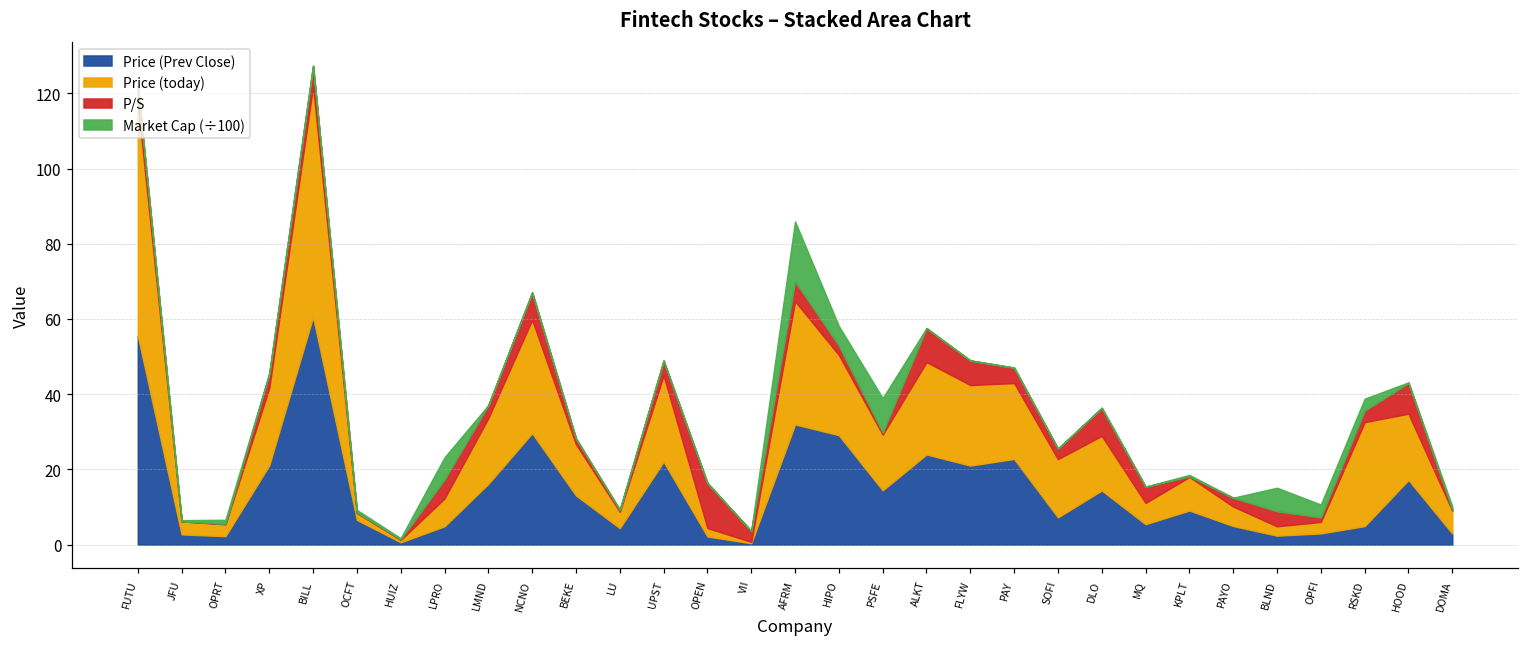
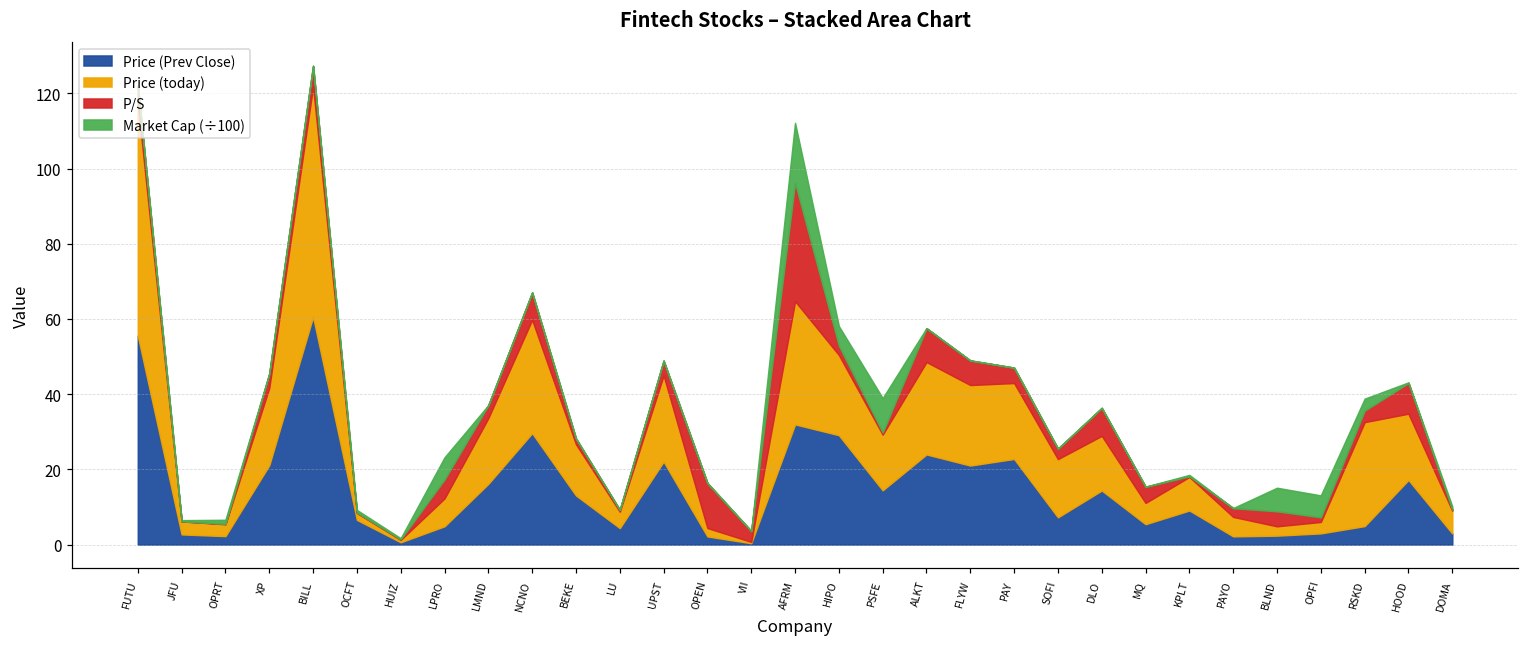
  {
    "Price (Prev Close)": {
      "FUTU": 56,
      "JFU": 3,
      "OPRT": 2,
      "XP": 21,
      "BILL": 61,
      "OCFT": 7,
      "LPRO": 5,
      "LMND": 16,
      "NCNO": 30,
      "BEKE": 13,
      "LU": 4,
      "UPST": 22,
      "OPEN": 2,
      "AFRM": 32,
      "HIPO": 29,
      "PSFE": 14,
      "ALKT": 24,
      "FLYW": 21,
      "PAY": 23,
      "SOFI": 7,
      "DLO": 14,
      "MQ": 5,
      "KPLT": 9,
-     "PAYO": 5,
+     "PAYO": 2,
      "BLND": 2,
      "OPFI": 3,
      "RSKD": 5,
      "HOOD": 17,
      "DOMA": 3
    },
    "Price (today)": {
      "XP": 21,
      "BILL": 61,
      "LPRO": 7,
      "LMND": 17,
      "NCNO": 30,
      "BEKE": 14,
      "UPST": 23,
      "OPEN": 2,
      "AFRM": 33,
      "HIPO": 21,
      "ALKT": 25,
      "FLYW": 21,
      "PAY": 20,
      "SOFI": 15,
      "DLO": 15,
      "MQ": 6,
      "PAYO": 5,
      "BLND": 2,
      "OPFI": 3,
      "RSKD": 28,
      "HOOD": 18
    },
    "P/S": {
      "LPRO": 5,
-     "AFRM": 5,
+     "AFRM": 31,
      "HIPO": 2,
      "BLND": 4,
      "OPFI": 1,
      "RSKD": 3
    },
    "Market Cap (÷100)": {
      "OPRT": 1,
      "LPRO": 6,
      "AFRM": 16,
      "HIPO": 5,
      "PSFE": 9,
      "BLND": 6,
-     "OPFI": 3,
+     "OPFI": 6,
      "RSKD": 3,
      "DOMA": 1
    }
  }
